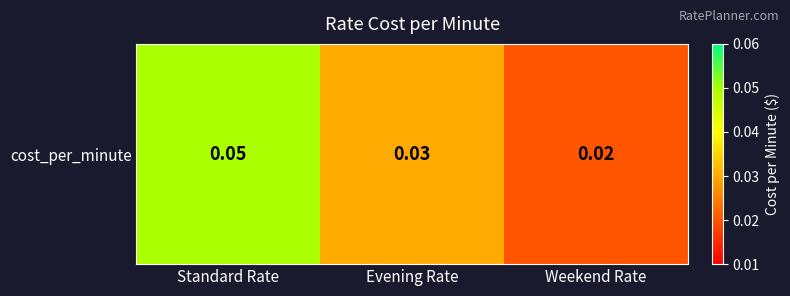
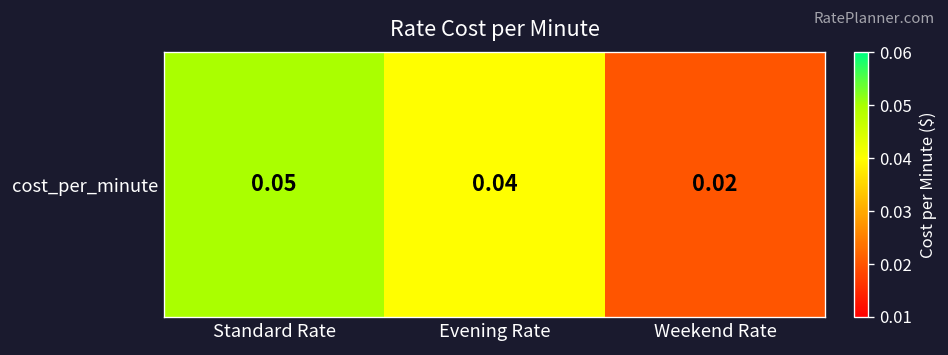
  {
    "cost_per_minute": {
      "Standard Rate": 0.05,
-     "Evening Rate": 0.03,
+     "Evening Rate": 0.04,
      "Weekend Rate": 0.02
    }
  }
